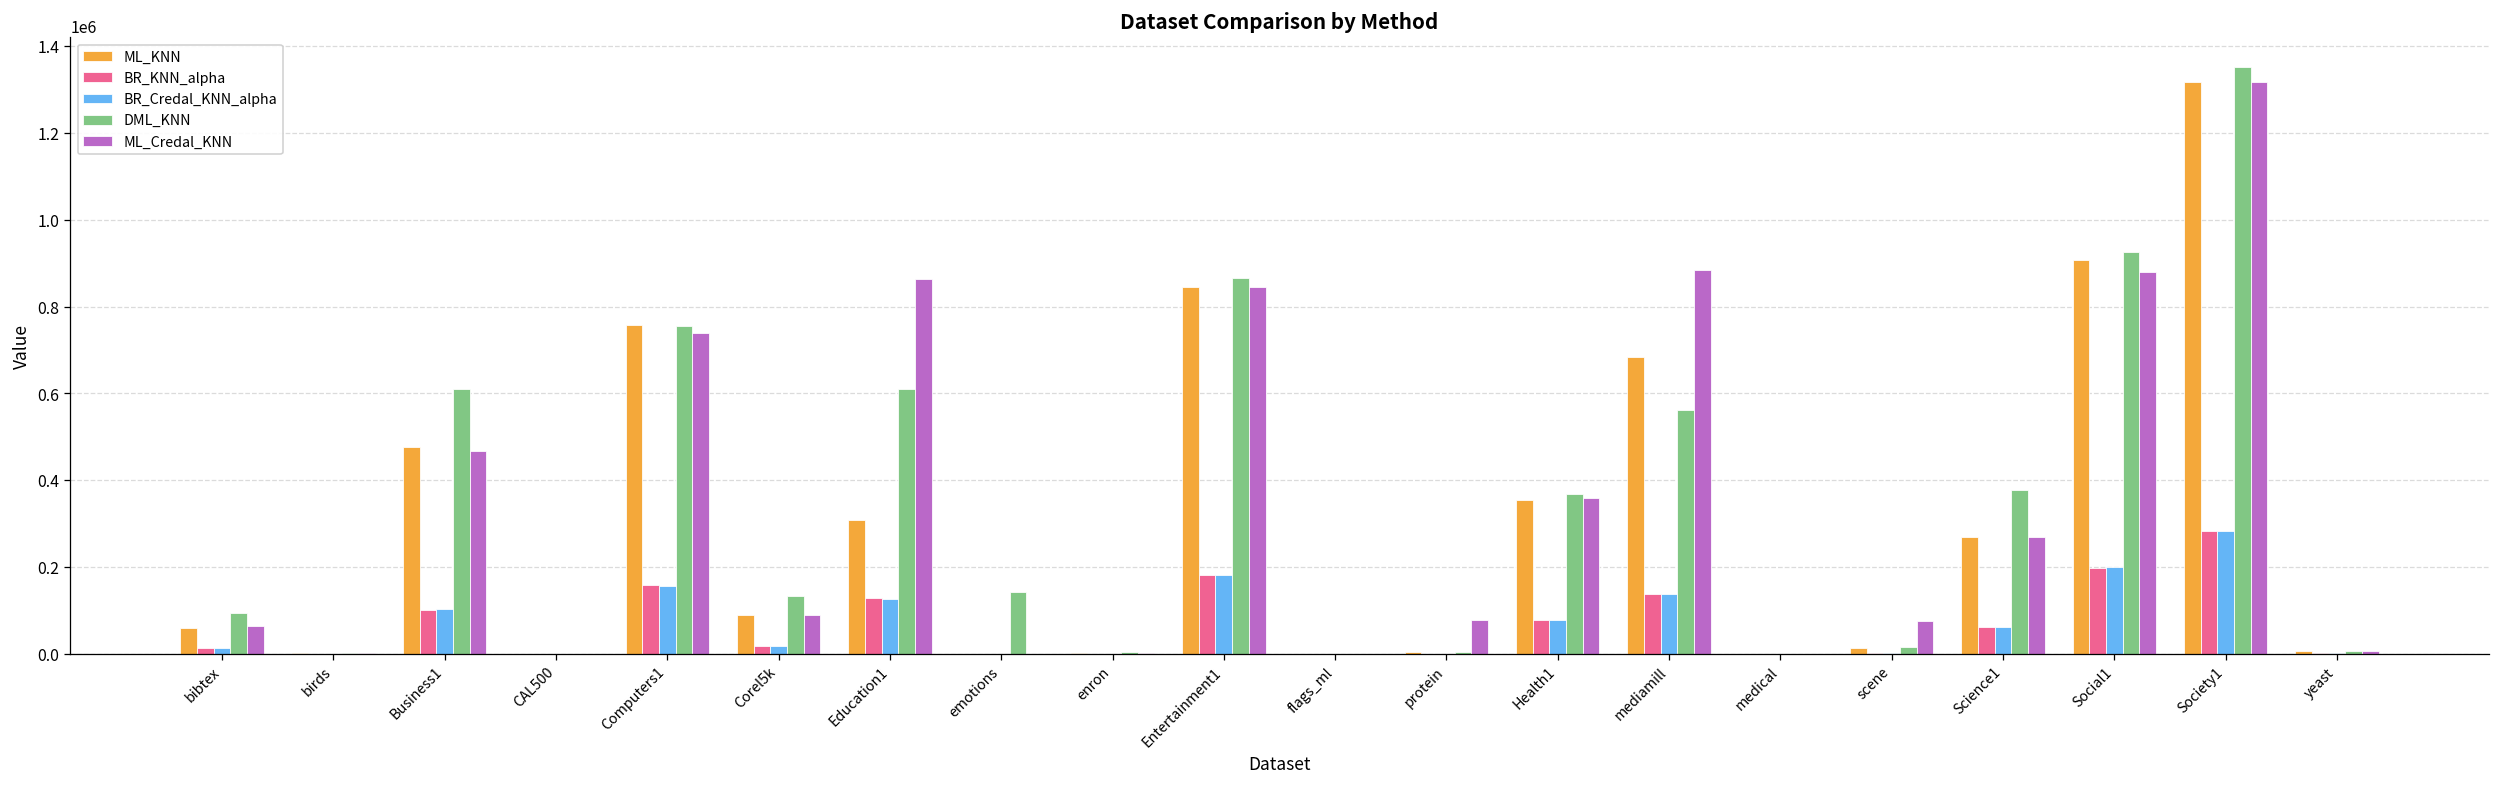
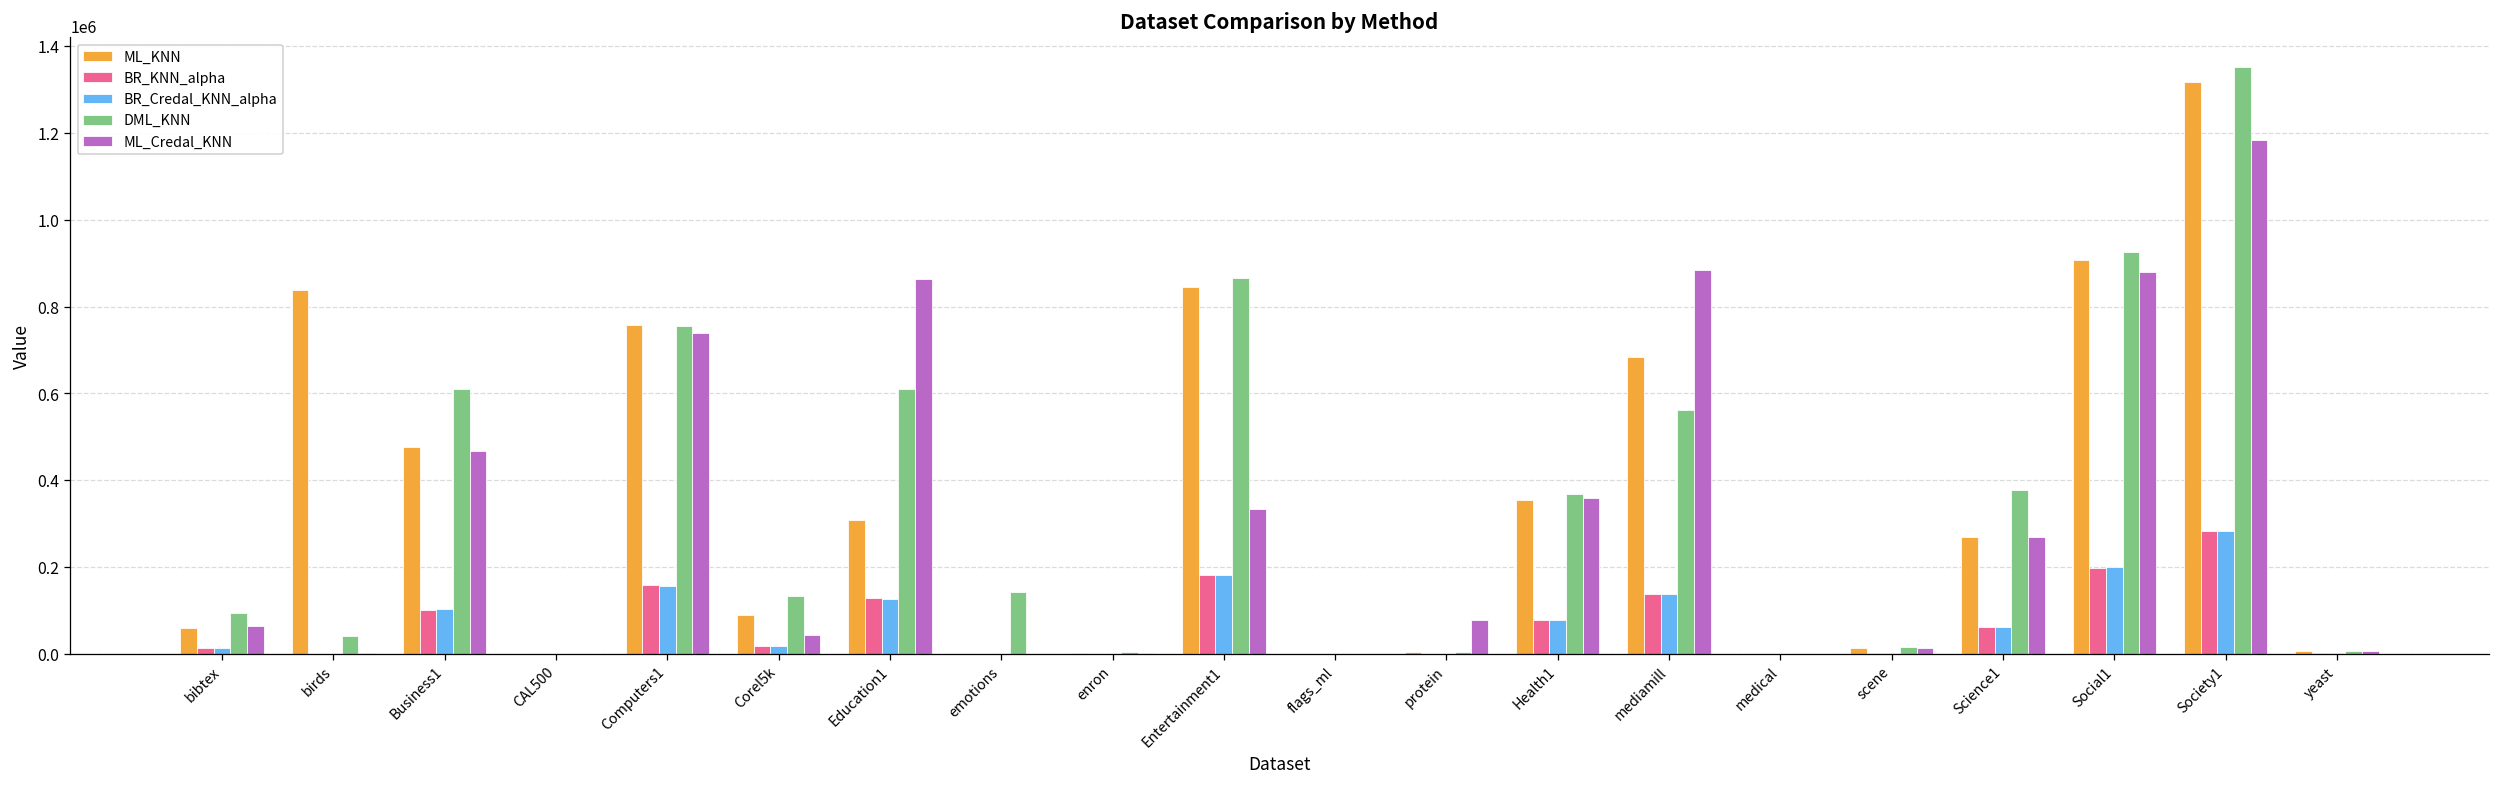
  {
    "ML_KNN": {
      "bibtex": 60000,
-     "birds": 0,
+     "birds": 840000,
      "Business1": 480000,
      "Computers1": 760000,
      "Corel5k": 90000,
      "Education1": 310000,
      "Entertainment1": 840000,
      "Health1": 360000,
      "mediamill": 690000,
      "scene": 10000,
      "Science1": 270000,
      "Social1": 910000,
      "Society1": 1320000
    },
    "BR_KNN_alpha": {
      "bibtex": 10000,
      "Business1": 100000,
      "Computers1": 160000,
      "Corel5k": 20000,
      "Education1": 130000,
      "Entertainment1": 180000,
      "Health1": 80000,
      "mediamill": 140000,
      "Science1": 60000,
      "Social1": 200000,
      "Society1": 280000
    },
    "BR_Credal_KNN_alpha": {
      "bibtex": 10000,
      "Business1": 100000,
      "Computers1": 160000,
      "Corel5k": 20000,
      "Education1": 130000,
      "Entertainment1": 180000,
      "Health1": 80000,
      "mediamill": 140000,
      "Science1": 60000,
      "Social1": 200000,
      "Society1": 280000
    },
    "DML_KNN": {
      "bibtex": 90000,
-     "birds": 0,
+     "birds": 40000,
      "Business1": 610000,
      "Computers1": 760000,
      "Corel5k": 130000,
      "Education1": 610000,
      "emotions": 140000,
      "Entertainment1": 870000,
      "Health1": 370000,
      "mediamill": 560000,
      "scene": 10000,
      "Science1": 380000,
      "Social1": 930000,
      "Society1": 1350000
    },
    "ML_Credal_KNN": {
      "bibtex": 60000,
      "Business1": 470000,
      "Computers1": 740000,
-     "Corel5k": 90000,
+     "Corel5k": 40000,
      "Education1": 860000,
-     "Entertainment1": 840000,
+     "Entertainment1": 330000,
      "protein": 80000,
      "Health1": 360000,
      "mediamill": 890000,
-     "scene": 80000,
+     "scene": 10000,
      "Science1": 270000,
      "Social1": 880000,
-     "Society1": 1320000
+     "Society1": 1180000
    }
  }
